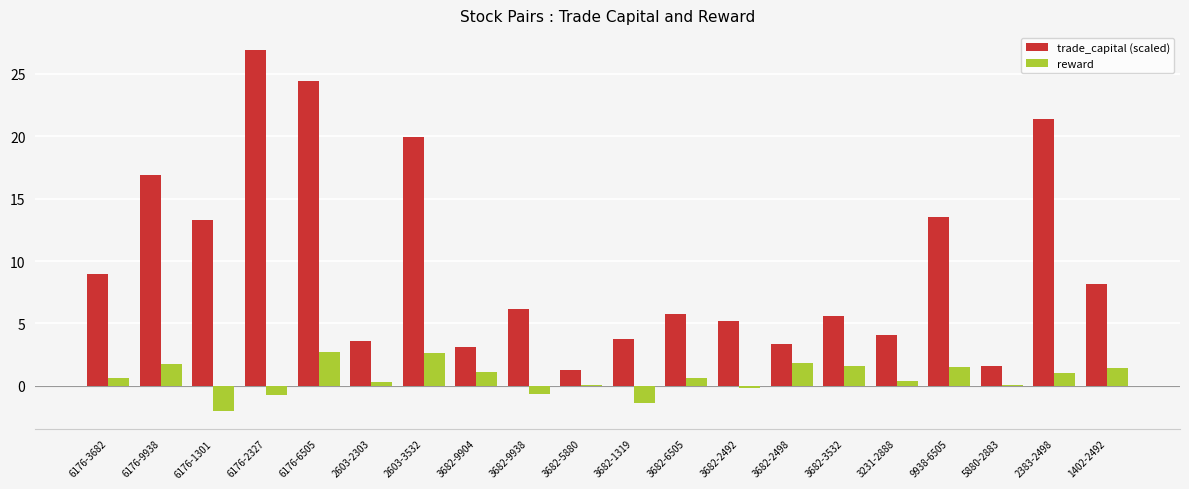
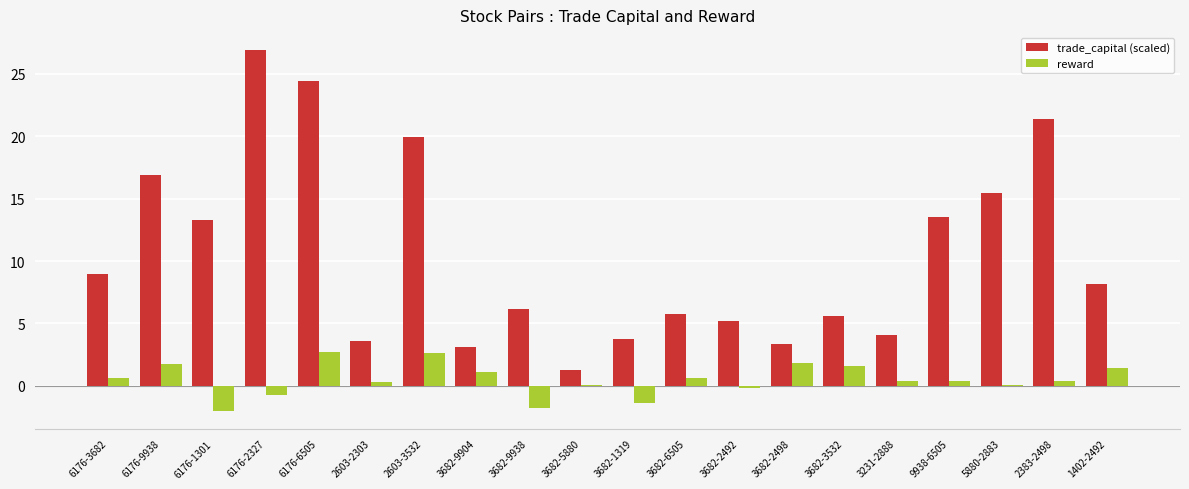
  {
    "trade_capital (scaled)": {
      "6176-3682": 9.0,
      "6176-9938": 16.9,
      "6176-1301": 13.3,
      "6176-2327": 26.9,
      "6176-6505": 24.4,
      "2603-2303": 3.6,
      "2603-3532": 19.9,
      "3682-9904": 3.1,
      "3682-9938": 6.2,
      "3682-5880": 1.3,
      "3682-1319": 3.7,
      "3682-6505": 5.8,
      "3682-2492": 5.2,
      "3682-2498": 3.4,
      "3682-3532": 5.6,
      "3231-2888": 4.0,
      "9938-6505": 13.5,
-     "5880-2883": 1.6,
+     "5880-2883": 15.5,
      "2383-2498": 21.4,
      "1402-2492": 8.2
    },
    "reward": {
      "6176-3682": 0.6,
      "6176-9938": 1.7,
      "6176-1301": -2.0,
      "6176-2327": -0.7,
      "6176-6505": 2.7,
      "2603-2303": 0.3,
      "2603-3532": 2.6,
      "3682-9904": 1.1,
-     "3682-9938": -0.7,
+     "3682-9938": -1.7,
      "3682-1319": -1.4,
      "3682-6505": 0.6,
      "3682-2498": 1.9,
      "3682-3532": 1.6,
      "3231-2888": 0.4,
-     "9938-6505": 1.5,
-     "2383-2498": 1.0,
+     "9938-6505": 0.4,
+     "2383-2498": 0.4,
      "1402-2492": 1.4
    }
  }
